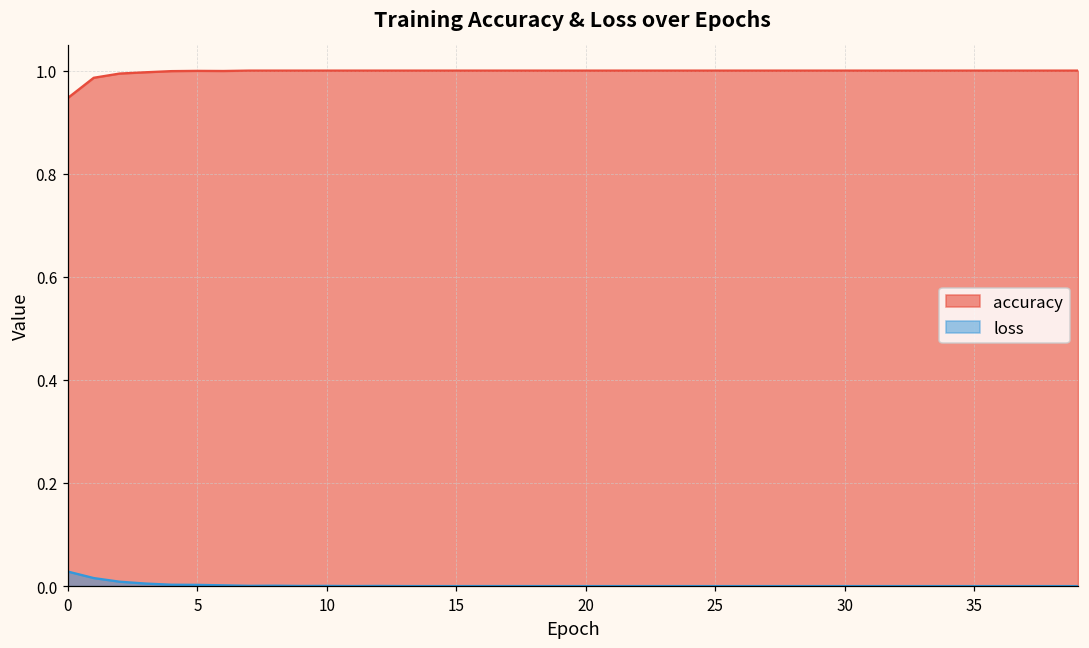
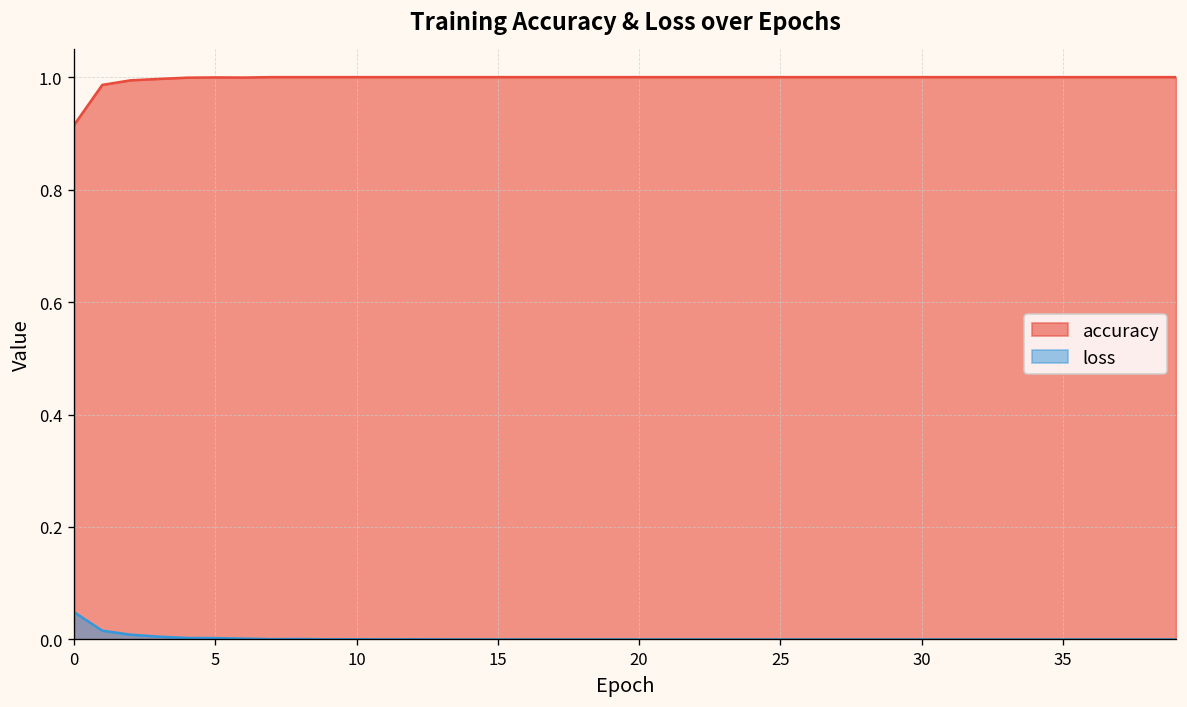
  {
    "accuracy": {
-     "0": 0.95,
+     "0": 0.91,
      "5": 1.00,
      "10": 1.00,
      "15": 1.00,
      "20": 1.00,
      "25": 1.00,
      "30": 1.00,
      "35": 1.00
    },
    "loss": {
-     "0": 0.03,
+     "0": 0.05,
      "5": 0.00,
      "10": 0.00,
      "15": 0.00,
      "20": 0.00,
      "25": 0.00,
      "30": 0.00,
      "35": 0.00
    }
  }
